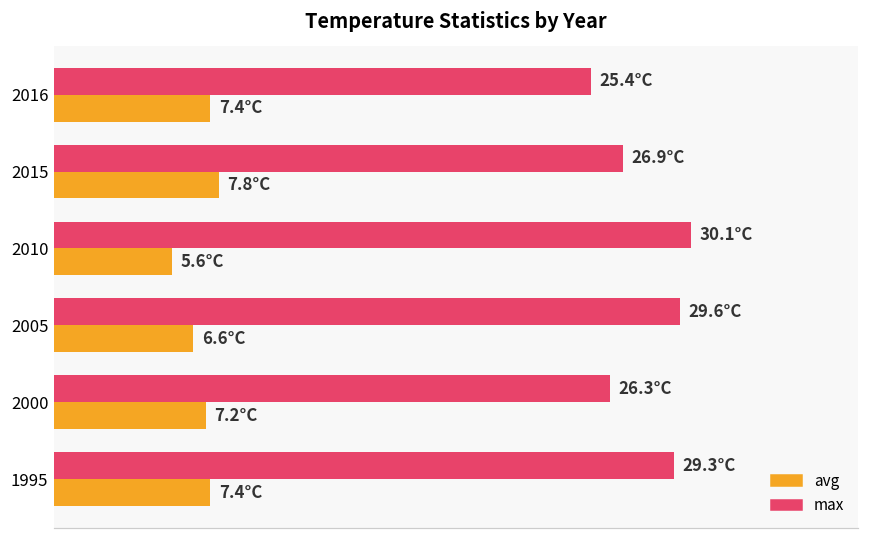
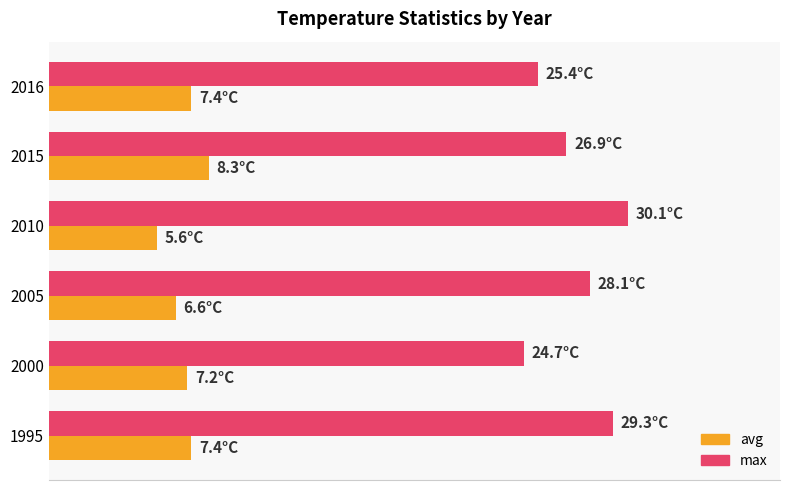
  {
    "max": {
      "2016": "25.4°C",
      "2015": "26.9°C",
      "2010": "30.1°C",
-     "2005": "29.6°C",
-     "2000": "26.3°C",
+     "2005": "28.1°C",
+     "2000": "24.7°C",
      "1995": "29.3°C"
    },
    "avg": {
      "2016": "7.4°C",
-     "2015": "7.8°C",
+     "2015": "8.3°C",
      "2010": "5.6°C",
      "2005": "6.6°C",
      "2000": "7.2°C",
      "1995": "7.4°C"
    }
  }
